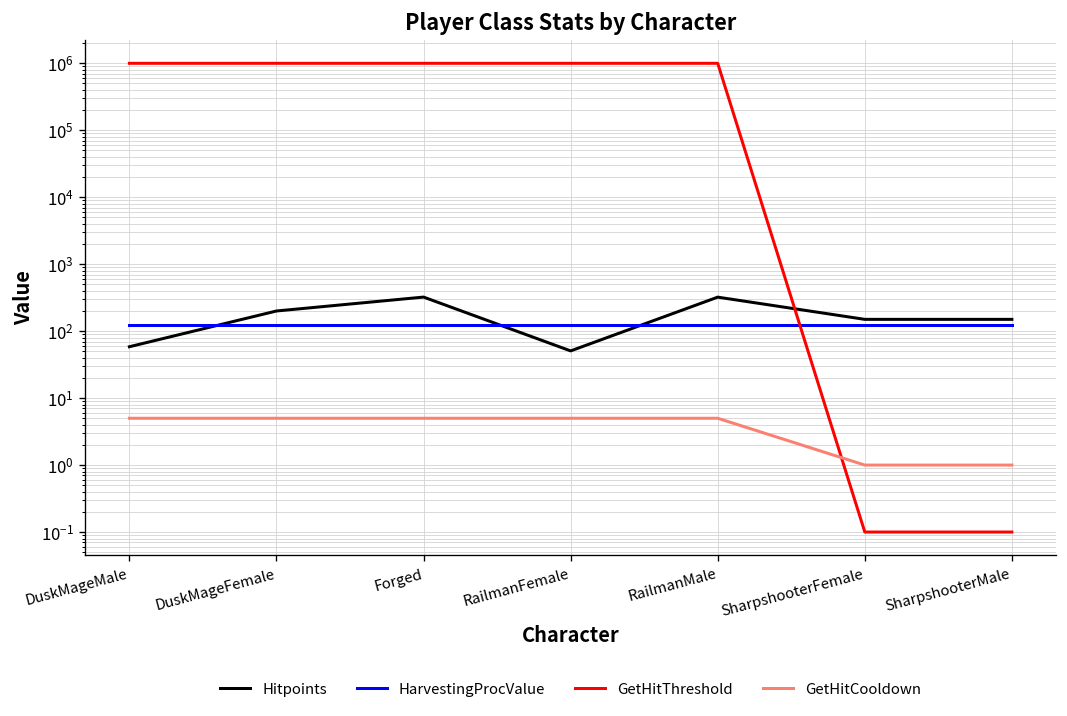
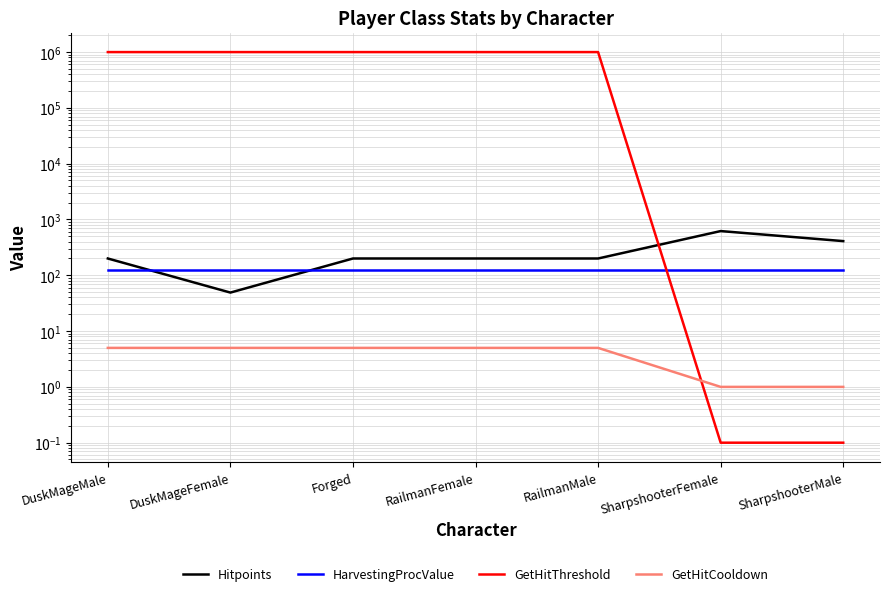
  {
    "Hitpoints": {
-     "DuskMageMale": 60,
-     "DuskMageFemale": 200,
-     "Forged": 300,
-     "RailmanFemale": 50,
-     "RailmanMale": 300,
-     "SharpshooterFemale": 150,
-     "SharpshooterMale": 150
+     "DuskMageMale": 200,
+     "DuskMageFemale": 50,
+     "Forged": 200,
+     "RailmanFemale": 200,
+     "RailmanMale": 200,
+     "SharpshooterFemale": 600,
+     "SharpshooterMale": 400
    },
    "HarvestingProcValue": {
      "DuskMageMale": 130,
      "DuskMageFemale": 130,
      "Forged": 130,
      "RailmanFemale": 130,
      "RailmanMale": 130,
      "SharpshooterFemale": 130,
      "SharpshooterMale": 130
    },
    "GetHitThreshold": {
      "DuskMageMale": 1000000,
      "DuskMageFemale": 1000000,
      "Forged": 1000000,
      "RailmanFemale": 1000000,
      "RailmanMale": 1000000,
      "SharpshooterFemale": 0.10,
      "SharpshooterMale": 0.10
    },
    "GetHitCooldown": {
      "DuskMageMale": 5,
      "DuskMageFemale": 5,
      "Forged": 5,
      "RailmanFemale": 5,
      "RailmanMale": 5,
      "SharpshooterFemale": 1,
      "SharpshooterMale": 1
    }
  }
